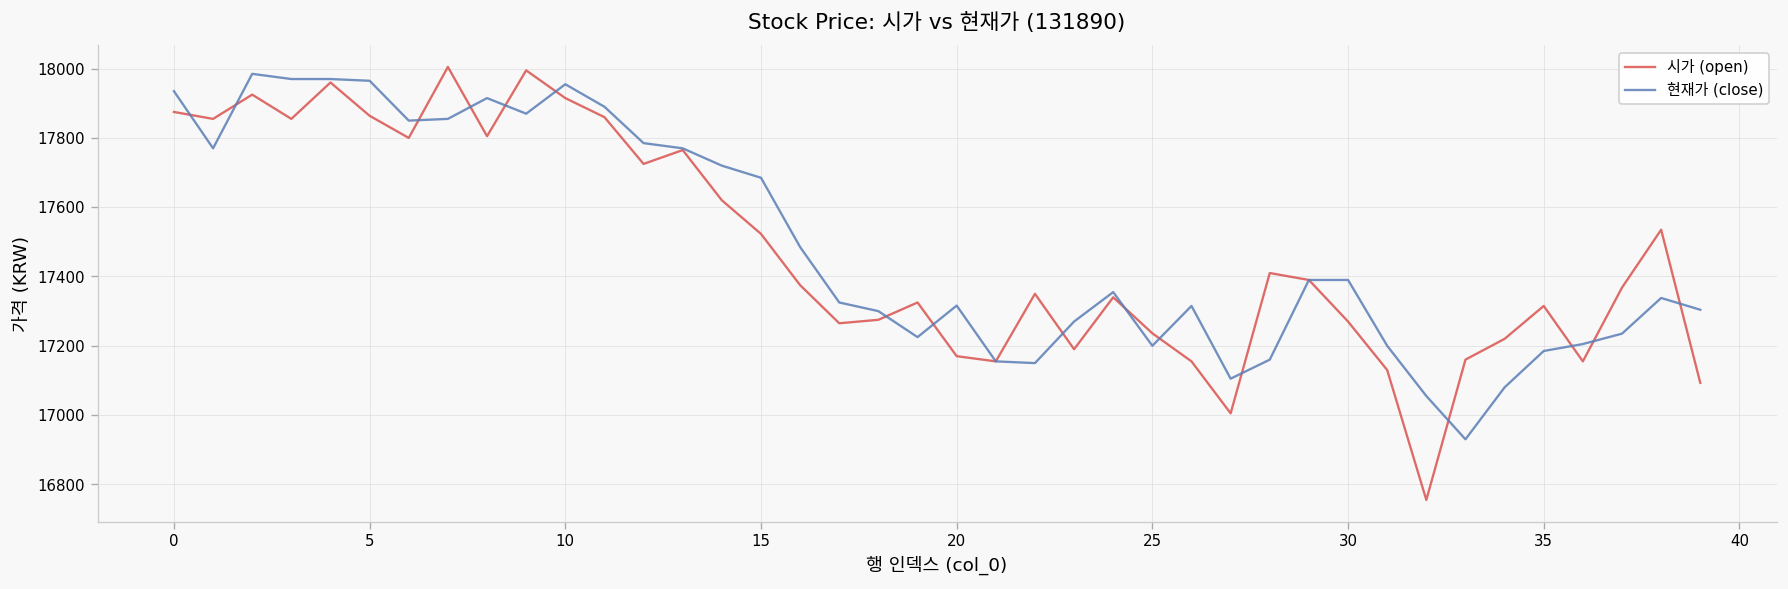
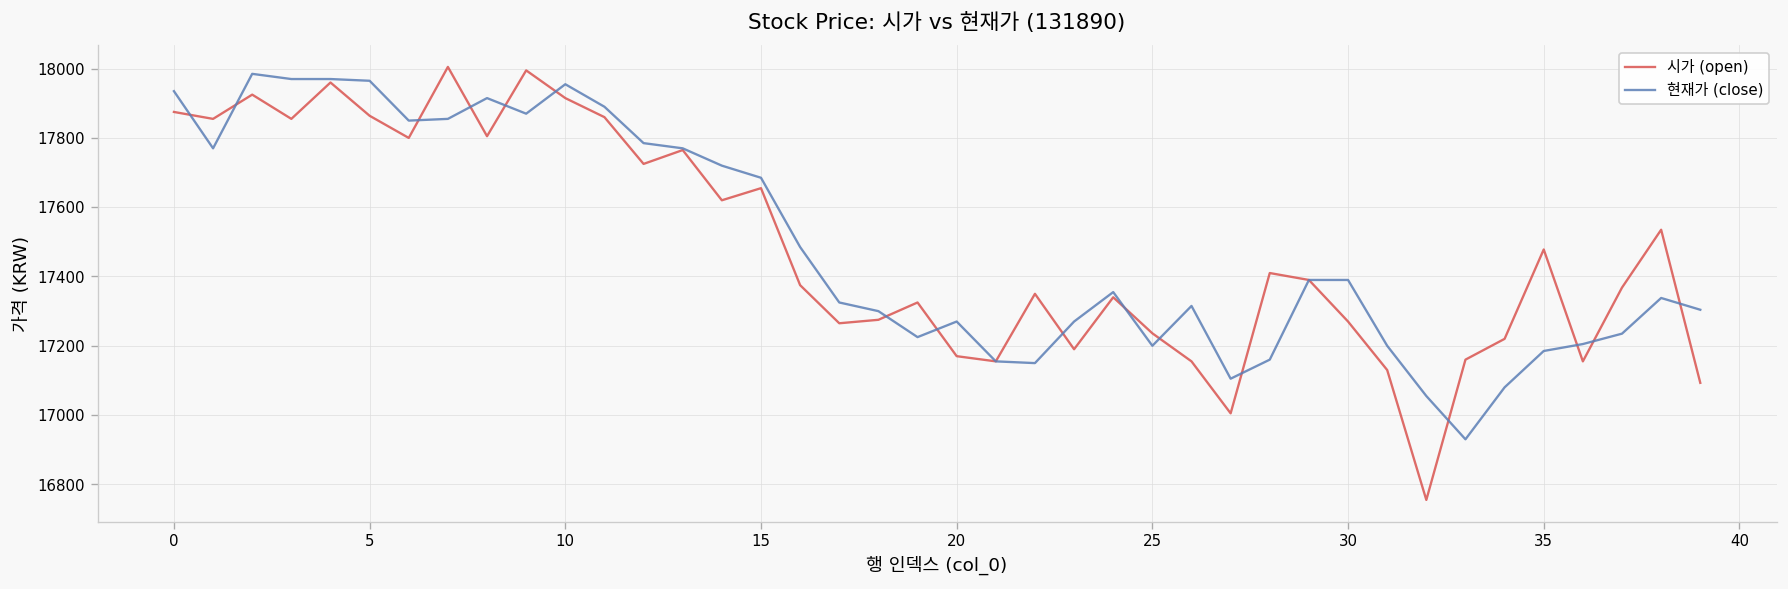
  {
    "시가 (open)": {
      "0": 17880,
      "5": 17860,
      "10": 17920,
-     "15": 17520,
+     "15": 17660,
      "20": 17170,
      "25": 17240,
      "30": 17270,
-     "35": 17320
+     "35": 17480
    },
    "현재가 (close)": {
      "0": 17940,
      "5": 17970,
      "10": 17960,
      "15": 17690,
-     "20": 17320,
+     "20": 17270,
      "25": 17200,
      "30": 17390,
      "35": 17190
    }
  }
